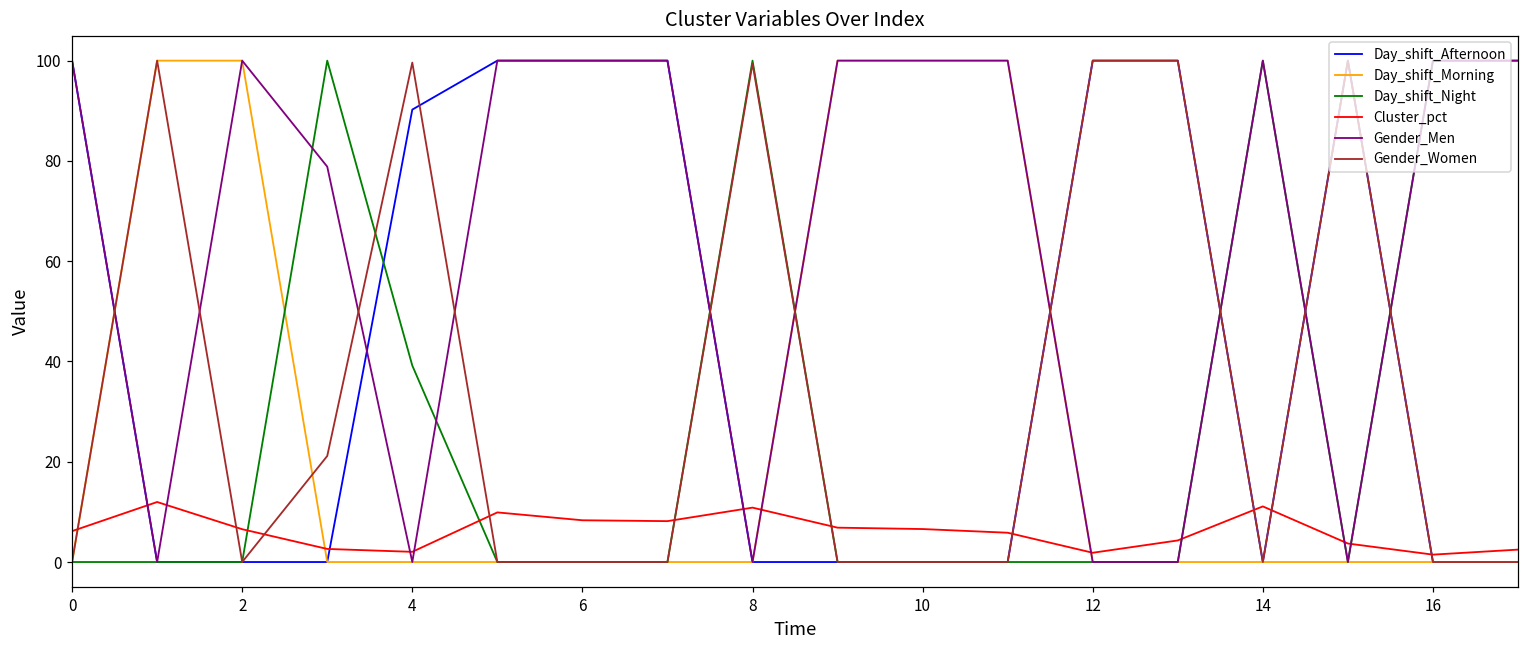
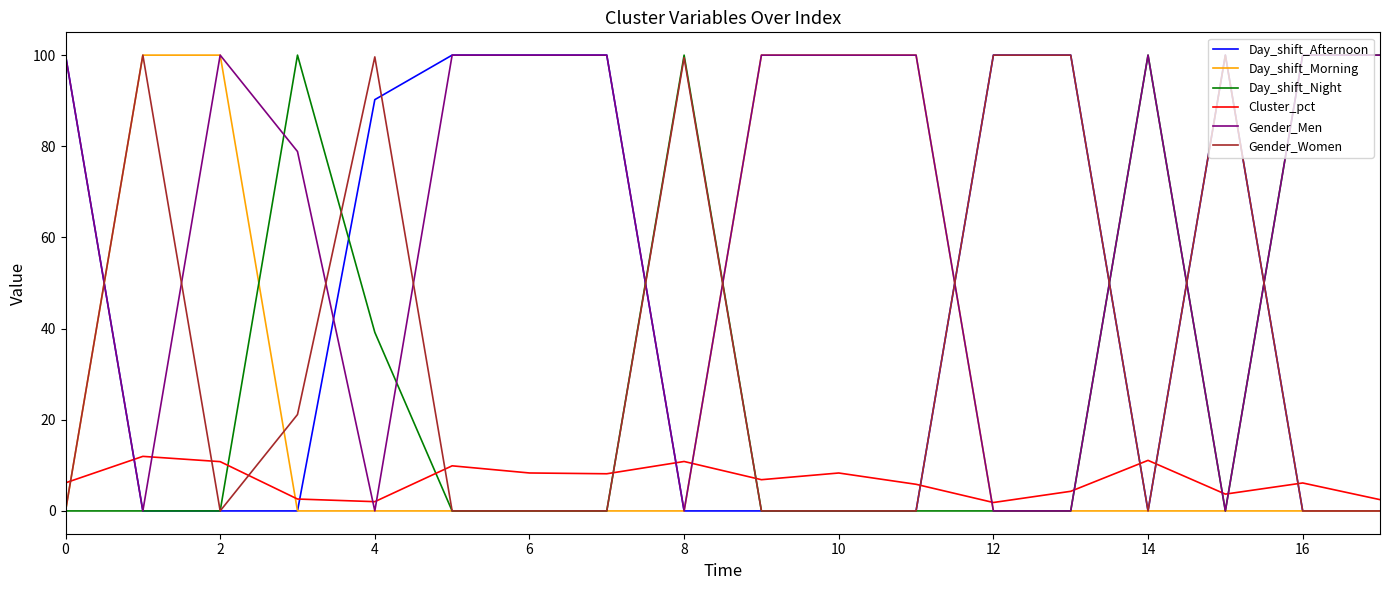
  {
    "Day_shift_Afternoon": {
      "4": 90
    },
    "Day_shift_Night": {
      "4": 39,
      "8": 100
    },
    "Cluster_pct": {
      "0": 6,
-     "2": 7,
+     "2": 11,
      "4": 2,
      "6": 8,
      "8": 11,
-     "10": 7,
+     "10": 8,
      "12": 2,
      "14": 11,
-     "16": 1
+     "16": 6
    },
    "Gender_Women": {
      "4": 100,
      "8": 99
    }
  }
